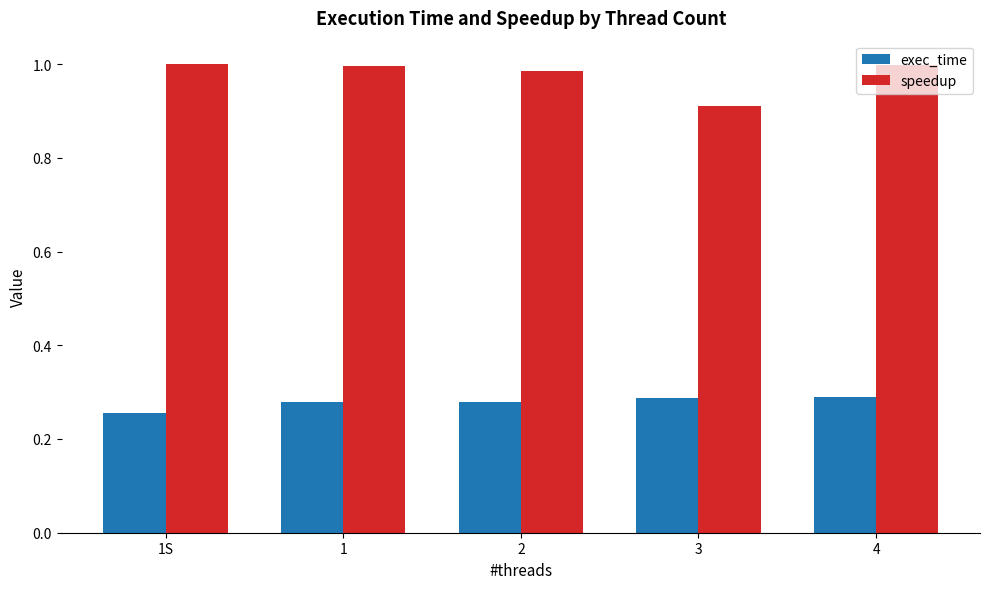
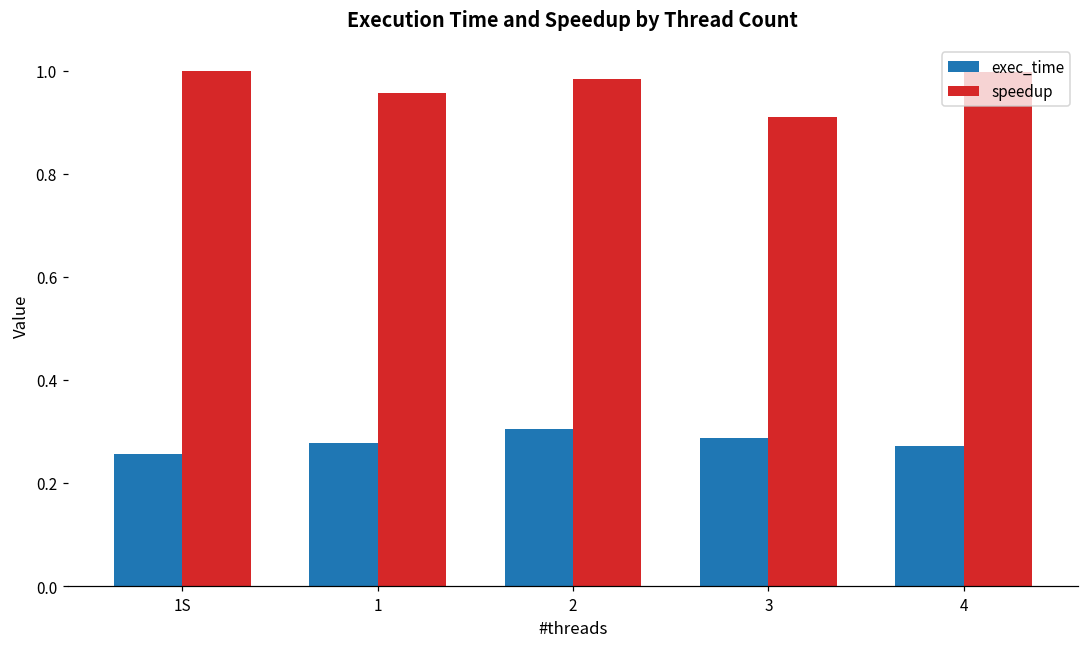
  {
    "exec_time": {
      "1S": 0.26,
      "1": 0.28,
-     "2": 0.28,
+     "2": 0.30,
      "3": 0.29,
-     "4": 0.29
+     "4": 0.27
    },
    "speedup": {
      "1S": 1.00,
-     "1": 1.00,
+     "1": 0.96,
      "2": 0.98,
      "3": 0.91
    }
  }
